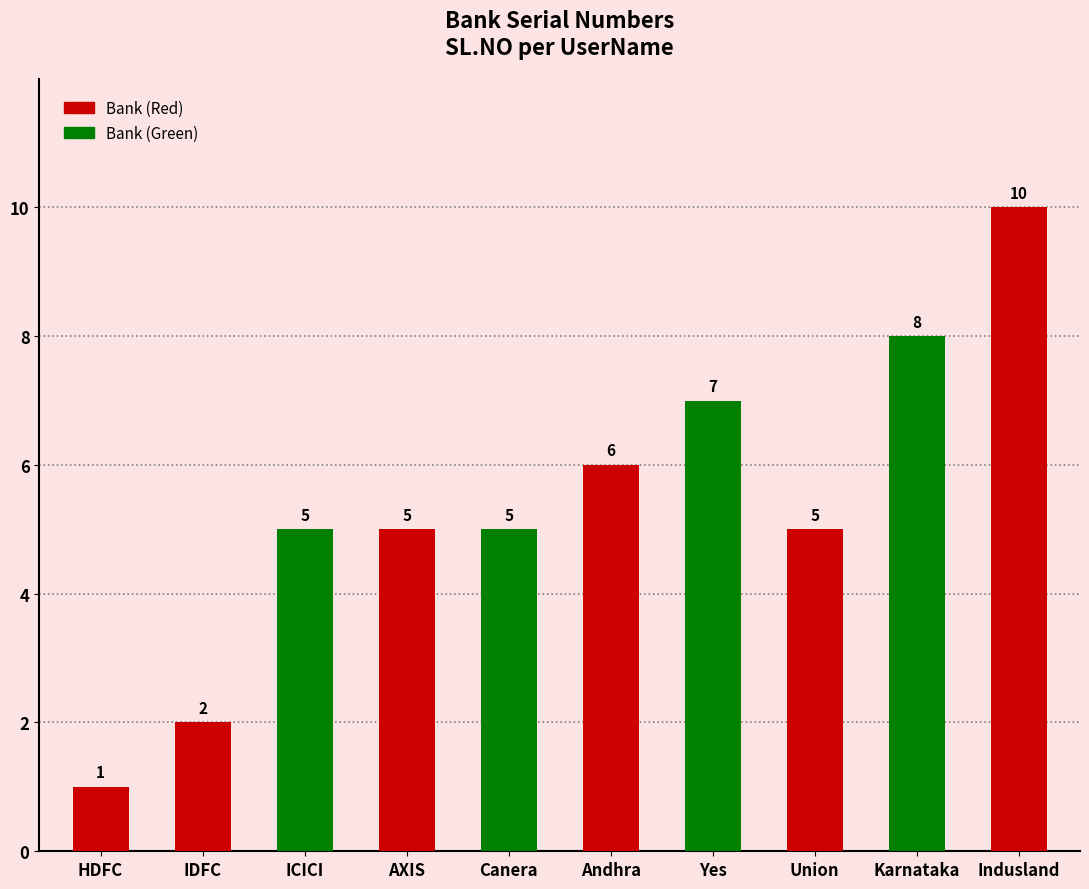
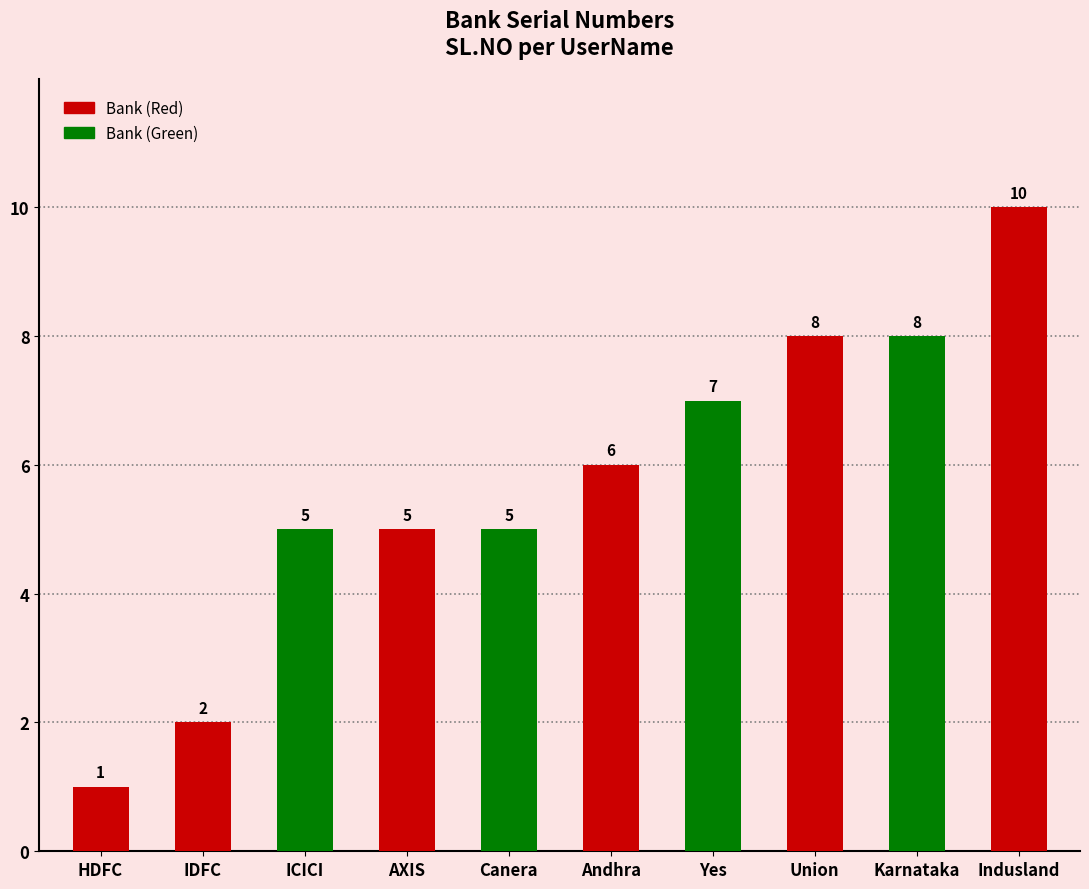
  {
    "HDFC": 1,
    "IDFC": 2,
    "ICICI": 5,
    "AXIS": 5,
    "Canera": 5,
    "Andhra": 6,
    "Yes": 7,
-   "Union": 5,
+   "Union": 8,
    "Karnataka": 8,
    "Indusland": 10
  }
